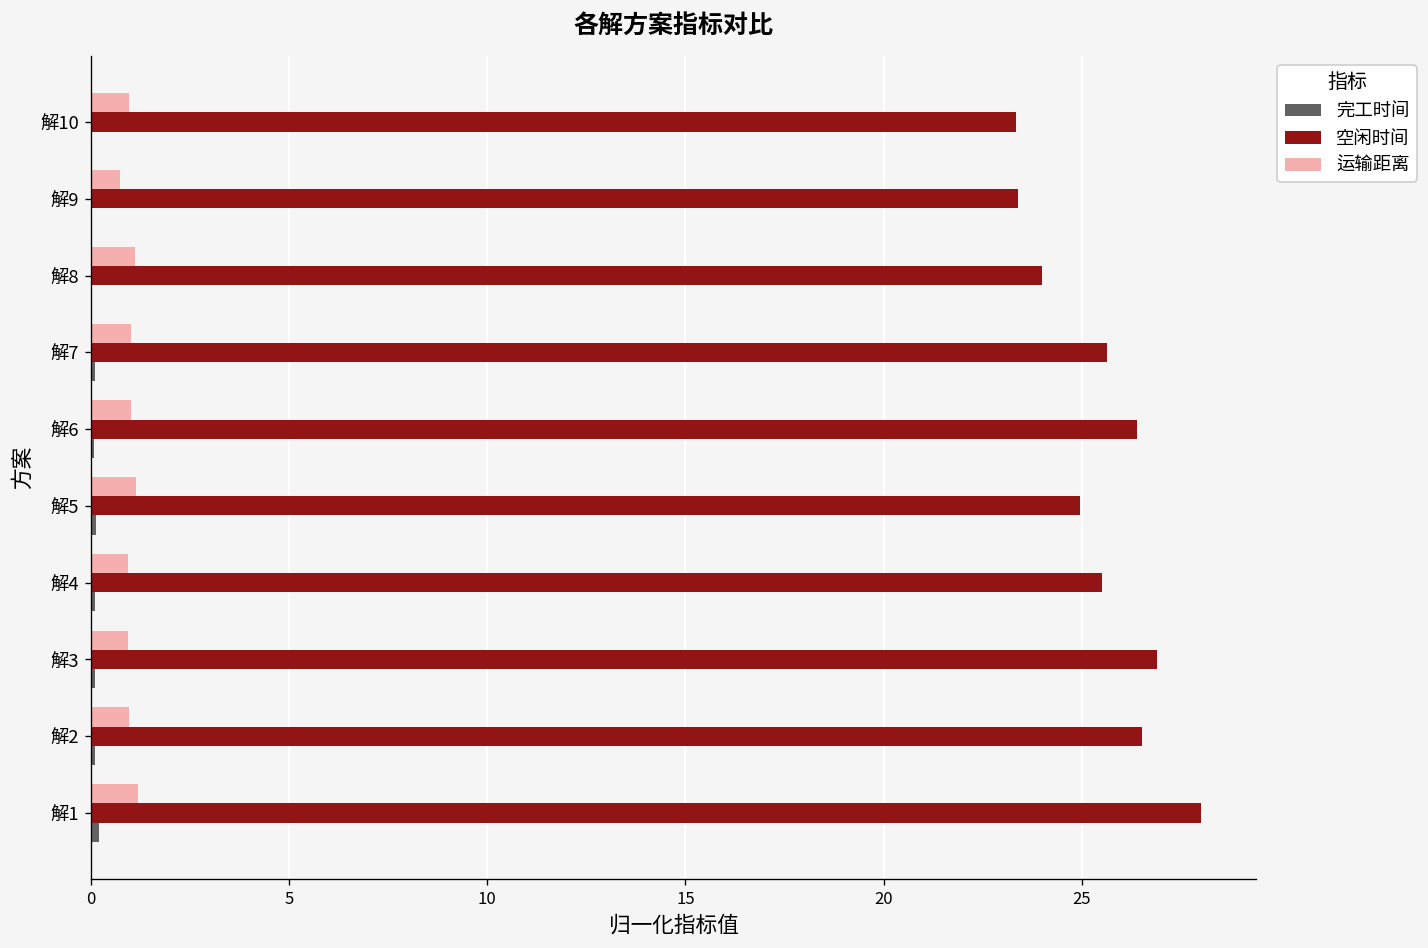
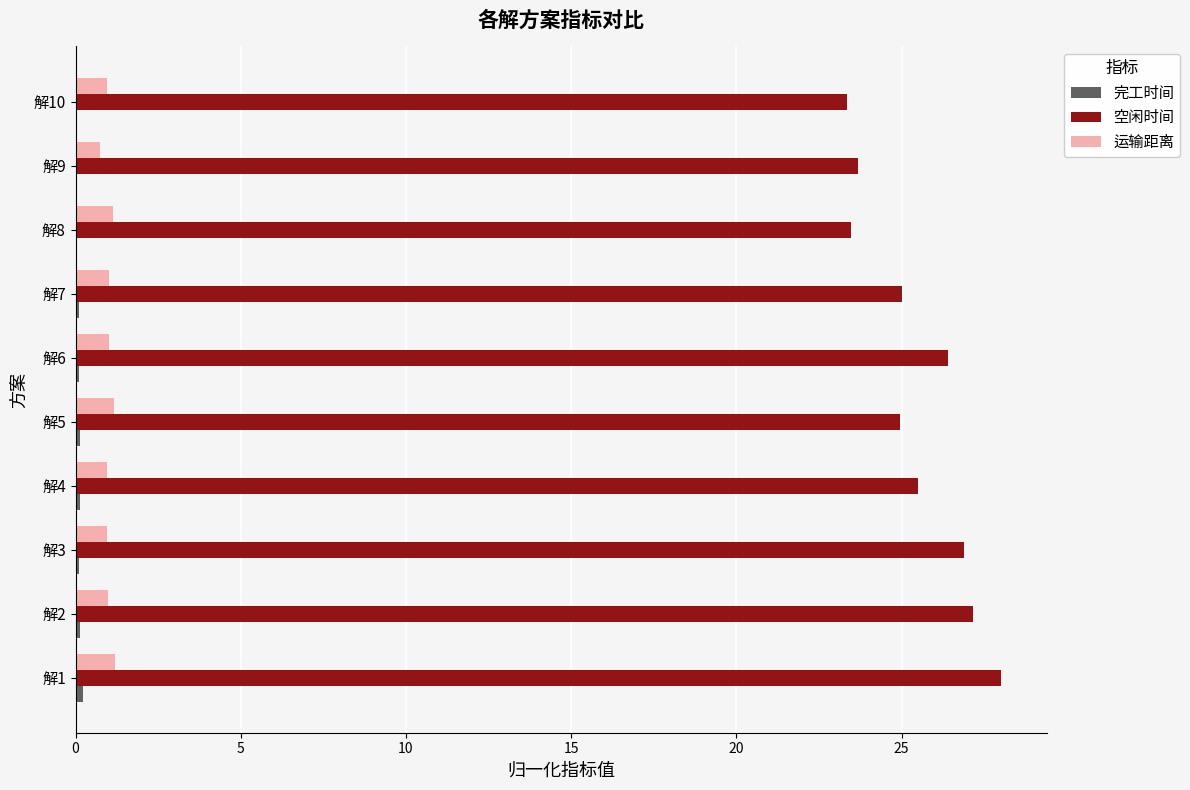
  {
    "完工时间": {
      "解9": 0.0,
      "解7": 0.1,
      "解6": 0.1,
      "解5": 0.1,
      "解4": 0.1,
      "解3": 0.1,
      "解2": 0.1,
      "解1": 0.2
    },
    "空闲时间": {
      "解10": 23.3,
-     "解9": 23.4,
-     "解8": 24.0,
-     "解7": 25.6,
+     "解9": 23.7,
+     "解8": 23.5,
+     "解7": 25.0,
      "解6": 26.4,
      "解5": 25.0,
      "解4": 25.5,
      "解3": 26.9,
-     "解2": 26.5,
+     "解2": 27.2,
      "解1": 28.0
    },
    "运输距离": {
      "解10": 1.0,
      "解9": 0.8,
      "解8": 1.1,
      "解7": 1.0,
      "解6": 1.0,
      "解5": 1.2,
      "解4": 0.9,
      "解3": 1.0,
      "解2": 1.0,
      "解1": 1.2
    }
  }
